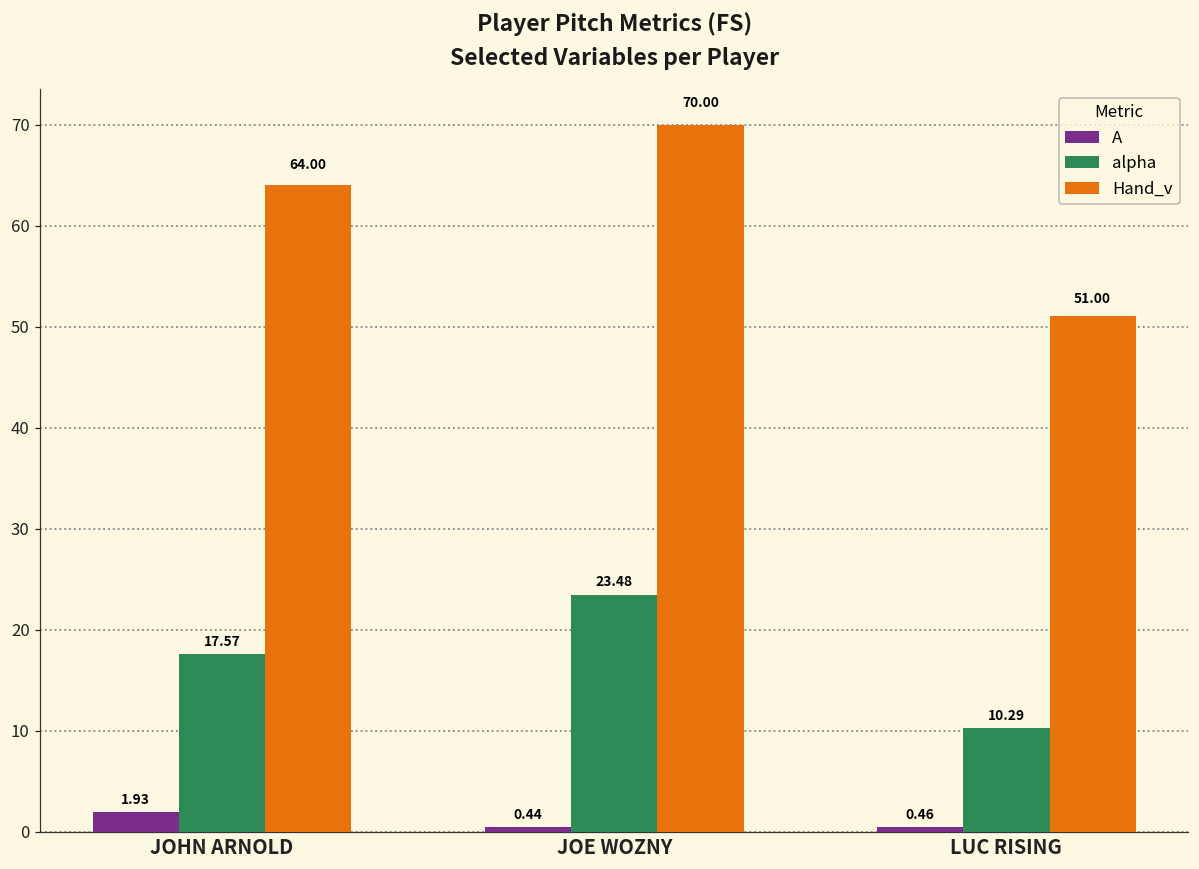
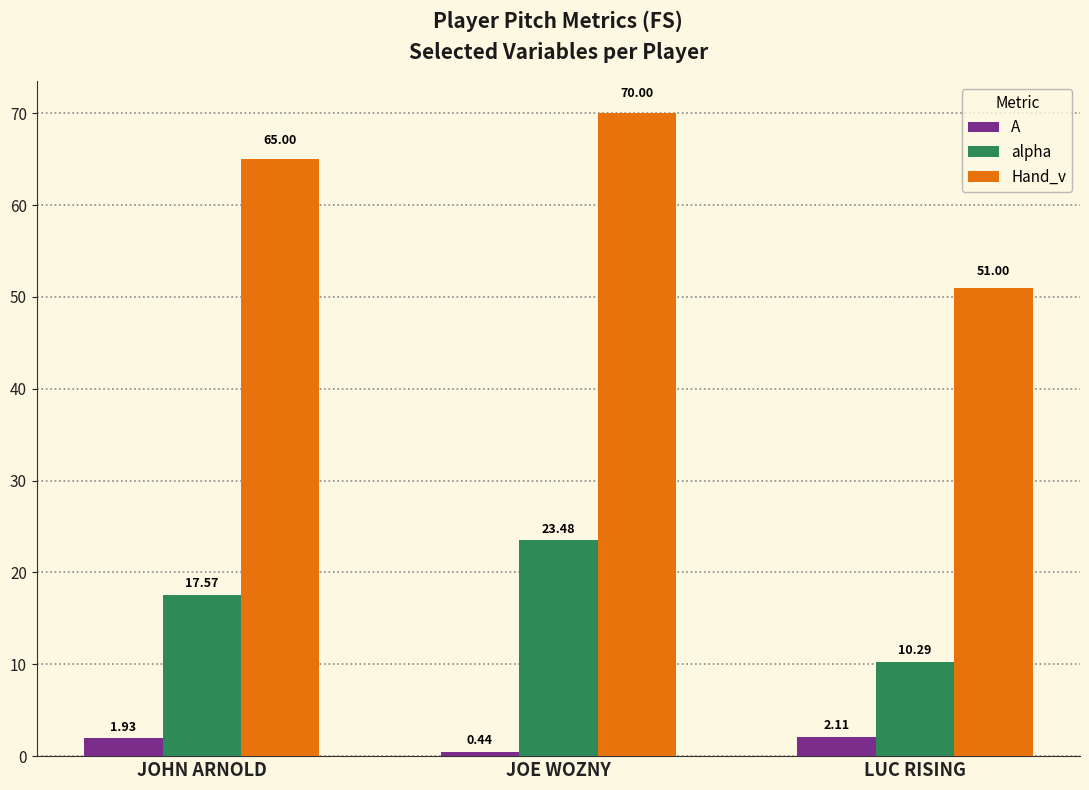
  {
    "A": {
      "JOHN ARNOLD": 1.93,
      "JOE WOZNY": 0.44,
-     "LUC RISING": 0.46
+     "LUC RISING": 2.11
    },
    "alpha": {
      "JOHN ARNOLD": 17.57,
      "JOE WOZNY": 23.48,
      "LUC RISING": 10.29
    },
    "Hand_v": {
-     "JOHN ARNOLD": 64.00,
+     "JOHN ARNOLD": 65.00,
      "JOE WOZNY": 70.00,
      "LUC RISING": 51.00
    }
  }
